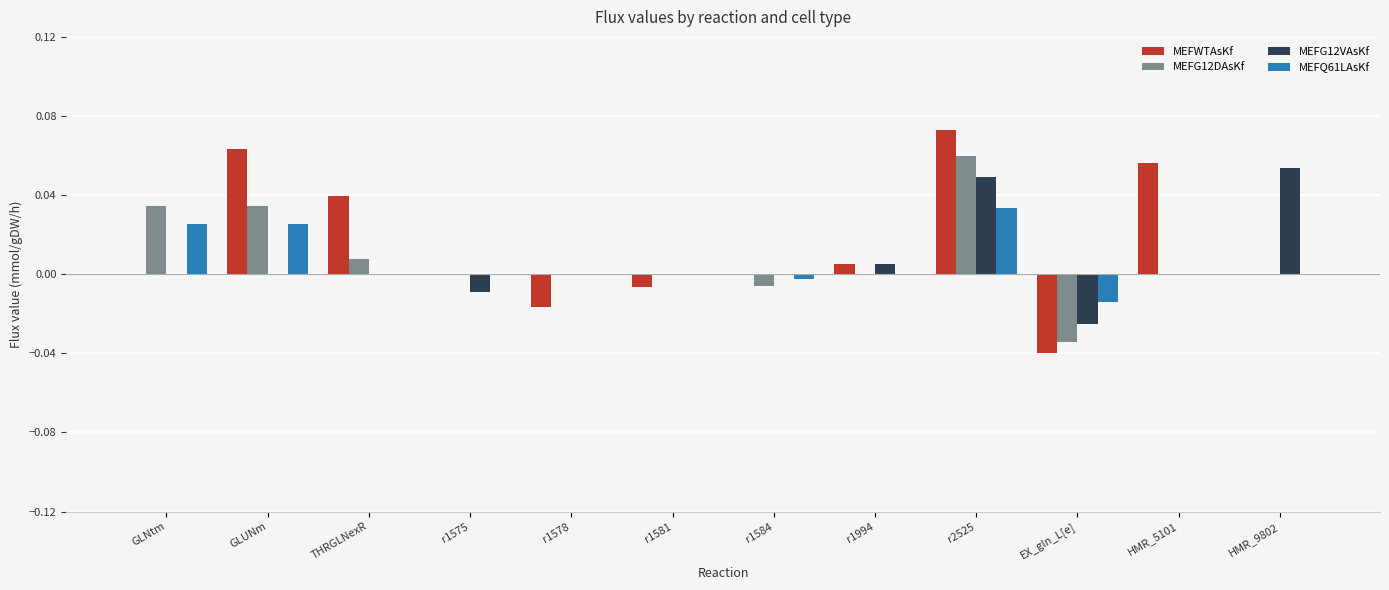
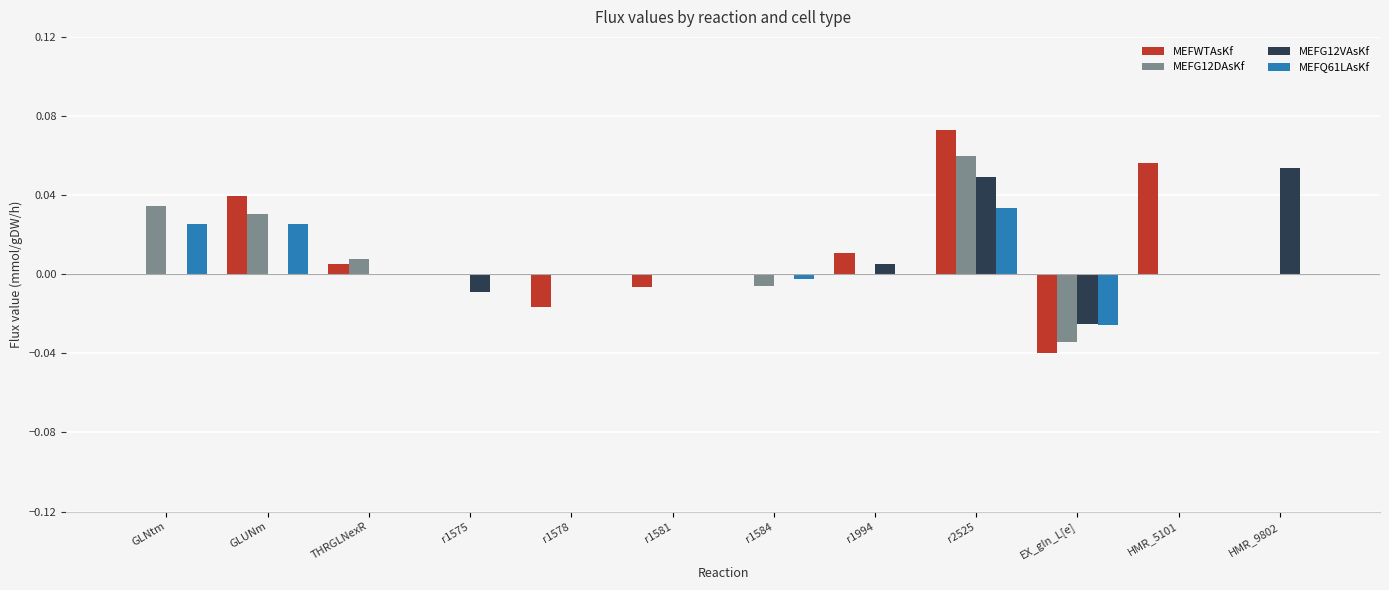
  {
    "MEFWTAsKf": {
      "GLNtm": 0.000,
-     "GLUNm": 0.063,
-     "THRGLNexR": 0.040,
+     "GLUNm": 0.040,
+     "THRGLNexR": 0.005,
      "r1575": 0.000,
      "r1578": -0.017,
      "r1581": -0.006,
      "r1584": 0.000,
-     "r1994": 0.005,
+     "r1994": 0.011,
      "r2525": 0.073,
      "EX_gln_L[e]": -0.040,
      "HMR_5101": 0.056,
      "HMR_9802": 0.000
    },
    "MEFG12DAsKf": {
      "GLNtm": 0.034,
-     "GLUNm": 0.034,
+     "GLUNm": 0.030,
      "THRGLNexR": 0.007,
      "r1575": 0.000,
      "r1578": 0.000,
      "r1581": 0.000,
      "r1584": -0.006,
      "r1994": 0.000,
      "r2525": 0.060,
      "EX_gln_L[e]": -0.034,
      "HMR_5101": 0.000,
      "HMR_9802": 0.000
    },
    "MEFG12VAsKf": {
      "GLNtm": 0.000,
      "GLUNm": 0.000,
      "THRGLNexR": 0.000,
      "r1575": -0.009,
      "r1578": 0.000,
      "r1581": 0.000,
      "r1584": 0.000,
      "r1994": 0.005,
      "r2525": 0.049,
      "EX_gln_L[e]": -0.025,
      "HMR_5101": 0.000,
      "HMR_9802": 0.054
    },
    "MEFQ61LAsKf": {
      "GLNtm": 0.026,
      "GLUNm": 0.026,
      "THRGLNexR": 0.000,
      "r1575": 0.000,
      "r1578": 0.000,
      "r1581": 0.000,
      "r1584": -0.002,
      "r1994": 0.000,
      "r2525": 0.033,
-     "EX_gln_L[e]": -0.014,
+     "EX_gln_L[e]": -0.026,
      "HMR_5101": 0.000,
      "HMR_9802": 0.000
    }
  }
